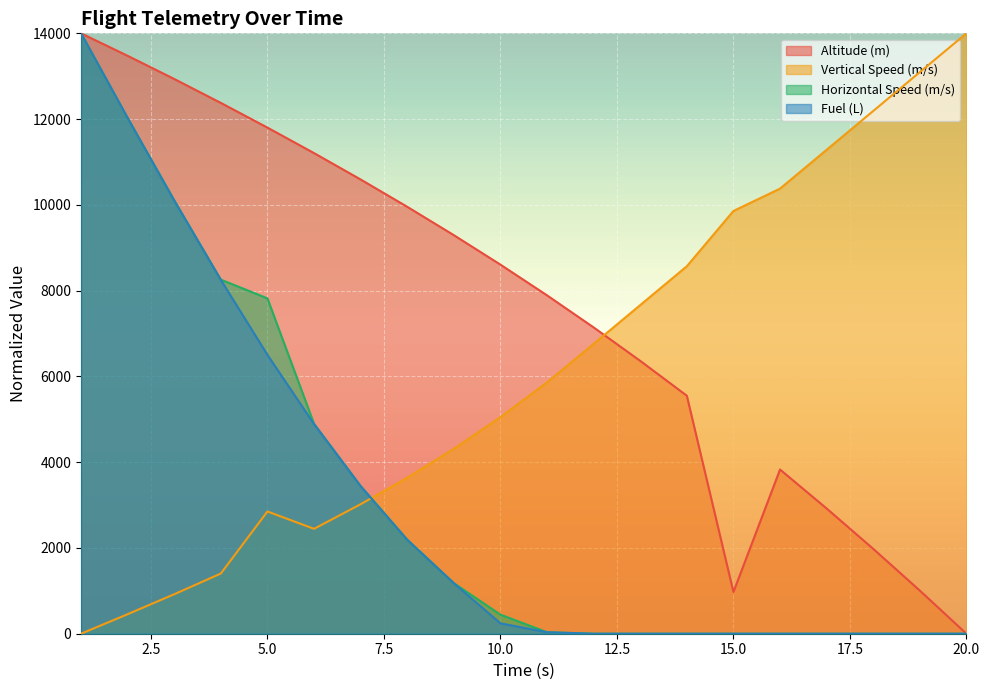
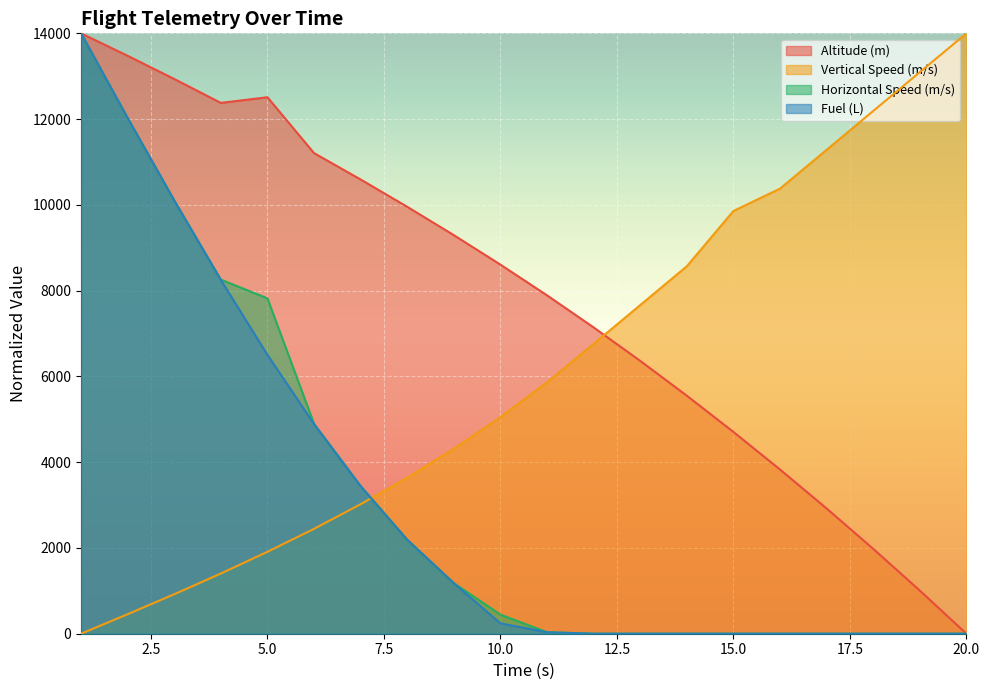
  {
    "Altitude (m)": {
-     "5.0": 11800,
+     "5.0": 12500,
      "10.0": 8600,
-     "15.0": 1000
+     "15.0": 4700
    },
    "Vertical Speed (m/s)": {
-     "5.0": 2900,
+     "5.0": 1900,
      "10.0": 5000,
      "15.0": 9900,
      "20.0": 14000
    },
    "Horizontal Speed (m/s)": {
      "5.0": 7800,
      "10.0": 400
    },
    "Fuel (L)": {
      "5.0": 6500,
      "10.0": 200
    }
  }
